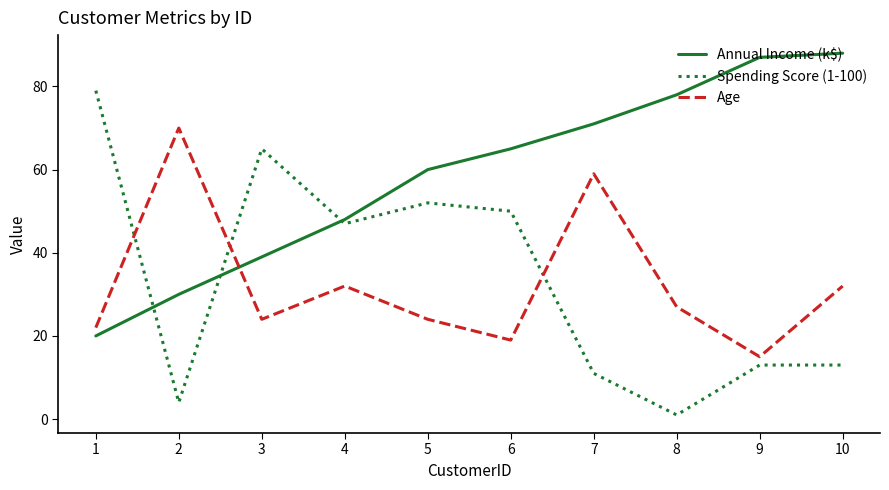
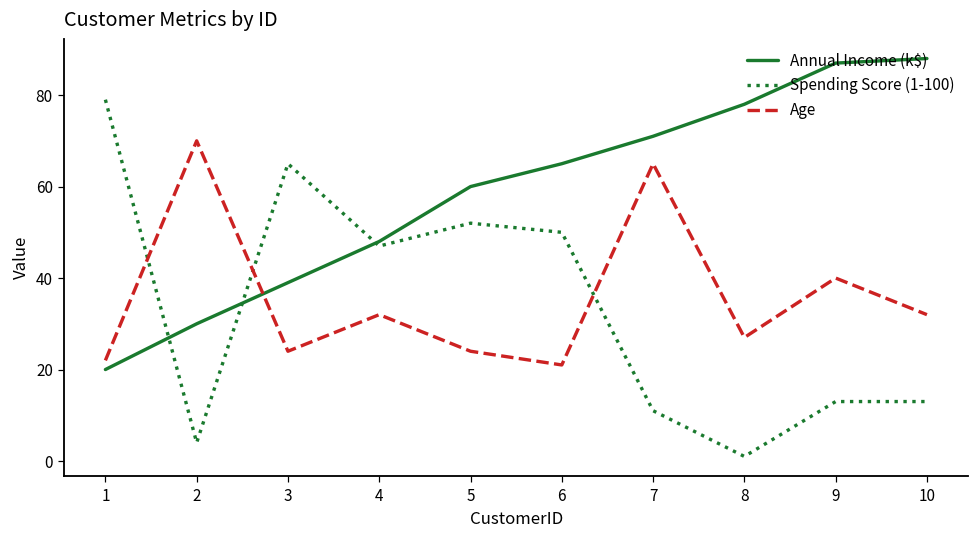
  {
    "Age": {
      "1": 22,
      "2": 70,
      "3": 24,
      "4": 32,
      "5": 24,
-     "6": 19,
-     "7": 59,
+     "6": 21,
+     "7": 65,
      "8": 27,
-     "9": 15,
+     "9": 40,
      "10": 32
    }
  }
